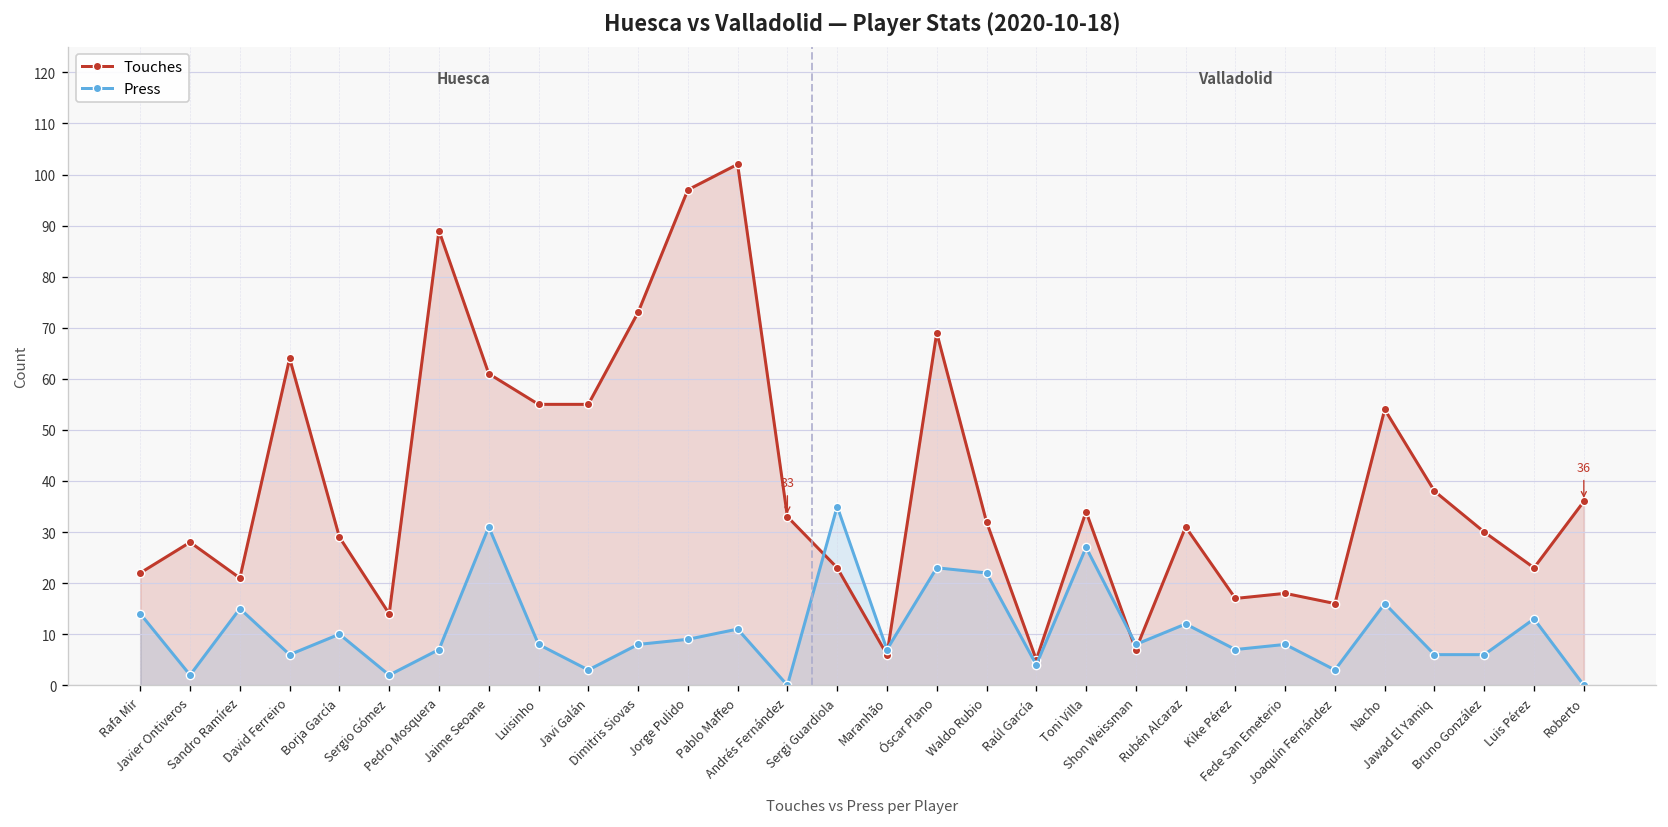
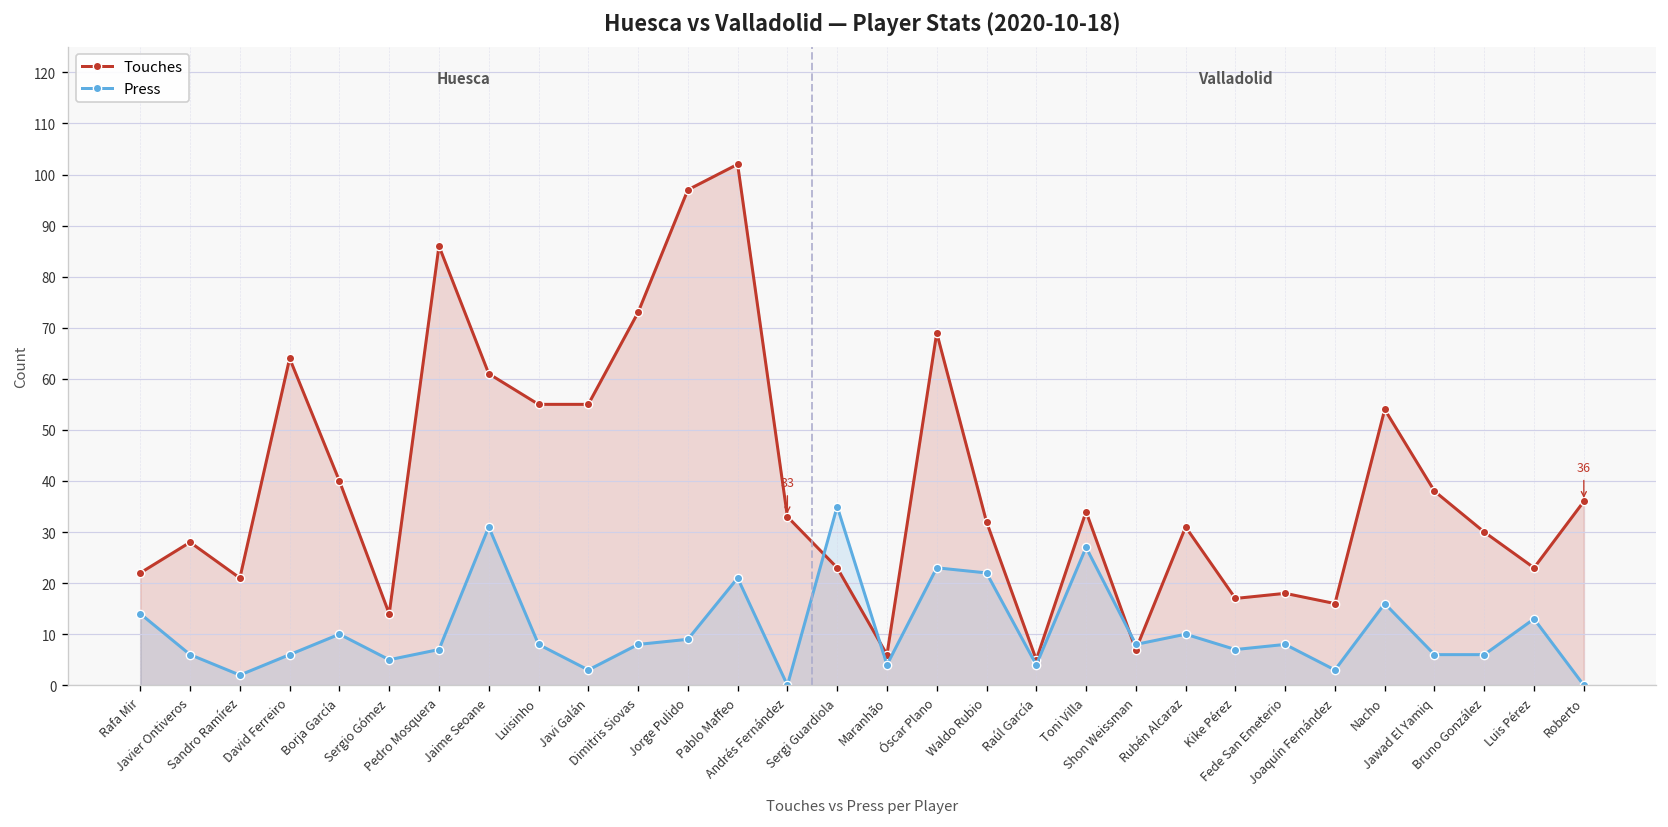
  {
    "Touches": {
      "Rafa Mir": 22,
      "Javier Ontiveros": 28,
      "Sandro Ramírez": 21,
      "David Ferreiro": 64,
-     "Borja García": 29,
+     "Borja García": 40,
      "Sergio Gómez": 14,
-     "Pedro Mosquera": 89,
+     "Pedro Mosquera": 86,
      "Jaime Seoane": 61,
      "Luisinho": 55,
      "Javi Galán": 55,
      "Dimitris Siovas": 73,
      "Jorge Pulido": 97,
      "Pablo Maffeo": 102,
      "Sergi Guardiola": 23,
      "Maranhão": 6,
      "Óscar Plano": 69,
      "Waldo Rubio": 32,
      "Raúl García": 5,
      "Toni Villa": 34,
      "Shon Weissman": 7,
      "Rubén Alcaraz": 31,
      "Kike Pérez": 17,
      "Fede San Emeterio": 18,
      "Joaquín Fernández": 16,
      "Nacho": 54,
      "Jawad El Yamiq": 38,
      "Bruno González": 30,
      "Luis Pérez": 23
    },
    "Press": {
      "Rafa Mir": 14,
-     "Javier Ontiveros": 2,
-     "Sandro Ramírez": 15,
+     "Javier Ontiveros": 6,
+     "Sandro Ramírez": 2,
      "David Ferreiro": 6,
      "Borja García": 10,
-     "Sergio Gómez": 2,
+     "Sergio Gómez": 5,
      "Pedro Mosquera": 7,
      "Jaime Seoane": 31,
      "Luisinho": 8,
      "Javi Galán": 3,
      "Dimitris Siovas": 8,
      "Jorge Pulido": 9,
-     "Pablo Maffeo": 11,
+     "Pablo Maffeo": 21,
      "Andrés Fernández": 0,
      "Sergi Guardiola": 35,
-     "Maranhão": 7,
+     "Maranhão": 4,
      "Óscar Plano": 23,
      "Waldo Rubio": 22,
      "Raúl García": 4,
      "Toni Villa": 27,
      "Shon Weissman": 8,
-     "Rubén Alcaraz": 12,
+     "Rubén Alcaraz": 10,
      "Kike Pérez": 7,
      "Fede San Emeterio": 8,
      "Joaquín Fernández": 3,
      "Nacho": 16,
      "Jawad El Yamiq": 6,
      "Bruno González": 6,
      "Luis Pérez": 13,
      "Roberto": 0
    }
  }
